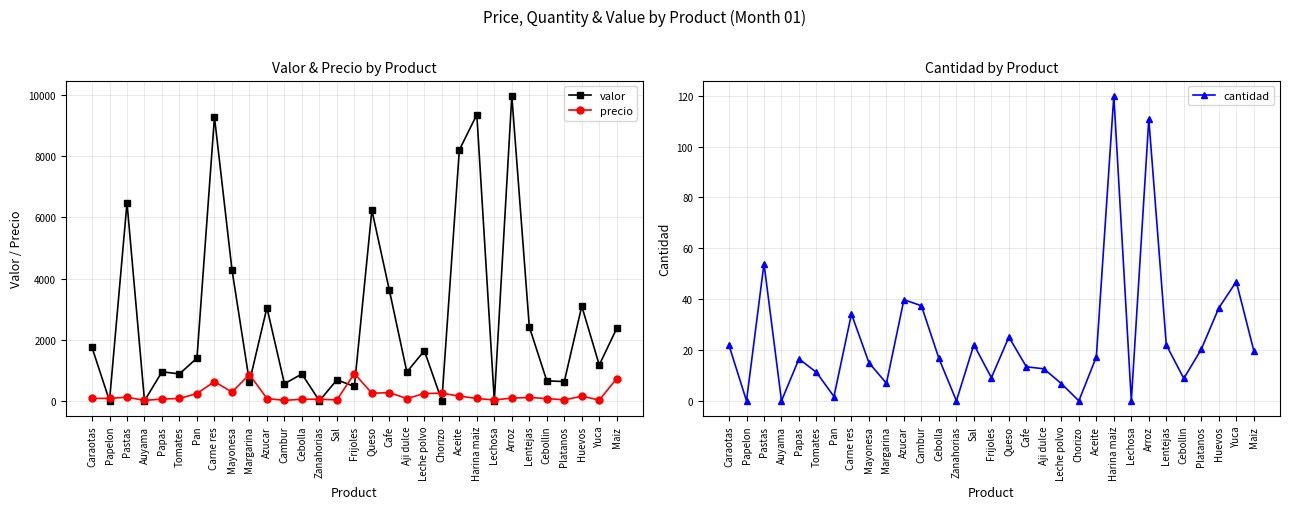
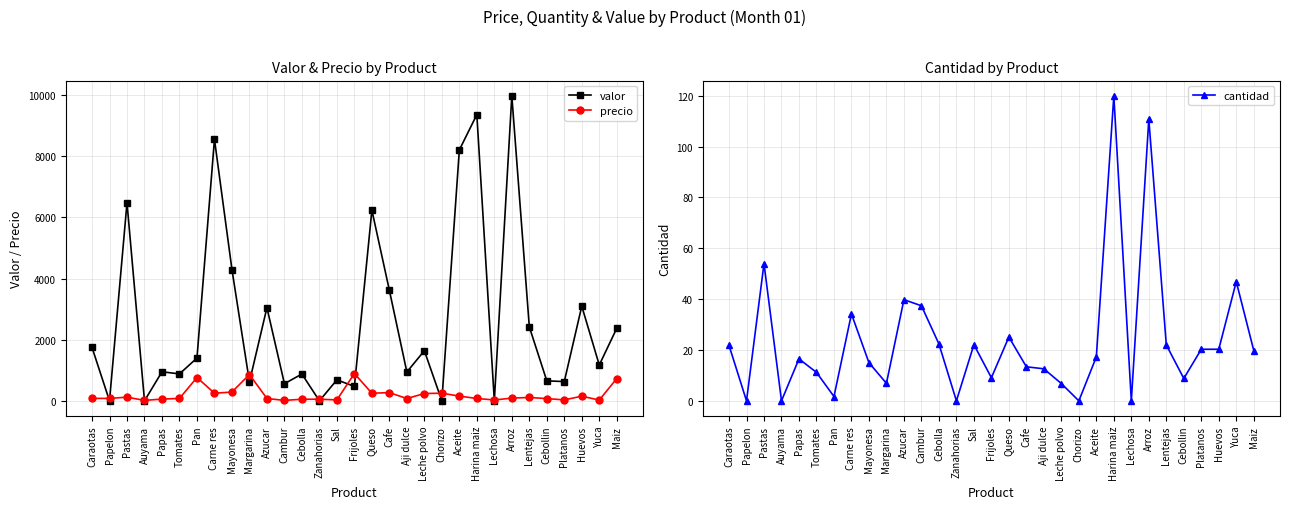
  {
    "Valor & Precio by Product": {
      "valor": {
        "Caraotas": 1700,
        "Pastas": 6500,
        "Papas": 900,
        "Tomates": 900,
        "Pan": 1400,
-       "Carne res": 9300,
+       "Carne res": 8600,
        "Mayonesa": 4300,
        "Margarina": 600,
        "Azucar": 3000,
        "Cambur": 600,
        "Cebolla": 900,
        "Sal": 700,
        "Frijoles": 500,
        "Queso": 6200,
        "Cafe": 3600,
        "Aji dulce": 900,
        "Leche polvo": 1600,
        "Chorizo": 0,
        "Aceite": 8200,
        "Harina maiz": 9400,
        "Arroz": 10000,
        "Lentejas": 2400,
        "Cebollin": 700,
        "Platanos": 600,
        "Huevos": 3100,
        "Yuca": 1200,
        "Maiz": 2400
      },
      "precio": {
        "Caraotas": 100,
        "Pastas": 100,
        "Papas": 100,
        "Tomates": 100,
-       "Pan": 200,
-       "Carne res": 600,
+       "Pan": 800,
+       "Carne res": 300,
        "Mayonesa": 300,
        "Margarina": 900,
        "Azucar": 100,
        "Cambur": 0,
        "Cebolla": 100,
        "Sal": 0,
        "Frijoles": 900,
        "Queso": 200,
        "Cafe": 300,
        "Aji dulce": 100,
        "Leche polvo": 200,
        "Chorizo": 300,
        "Aceite": 200,
        "Harina maiz": 100,
        "Arroz": 100,
        "Lentejas": 100,
        "Cebollin": 100,
        "Platanos": 0,
        "Huevos": 200,
        "Yuca": 0,
        "Maiz": 700
      }
    },
    "Cantidad by Product": {
      "Caraotas": 22,
      "Papelon": 0,
      "Pastas": 54,
      "Auyama": 0,
      "Papas": 17,
      "Tomates": 11,
      "Pan": 2,
      "Carne res": 34,
      "Mayonesa": 15,
      "Margarina": 7,
      "Azucar": 40,
      "Cambur": 37,
-     "Cebolla": 17,
+     "Cebolla": 22,
      "Zanahorias": 0,
      "Sal": 22,
      "Frijoles": 9,
      "Queso": 25,
      "Cafe": 13,
      "Aji dulce": 13,
      "Leche polvo": 7,
      "Chorizo": 0,
      "Aceite": 17,
      "Harina maiz": 120,
      "Lechosa": 0,
      "Arroz": 111,
      "Lentejas": 22,
      "Cebollin": 9,
      "Platanos": 20,
-     "Huevos": 37,
+     "Huevos": 20,
      "Yuca": 47,
      "Maiz": 20
    }
  }
